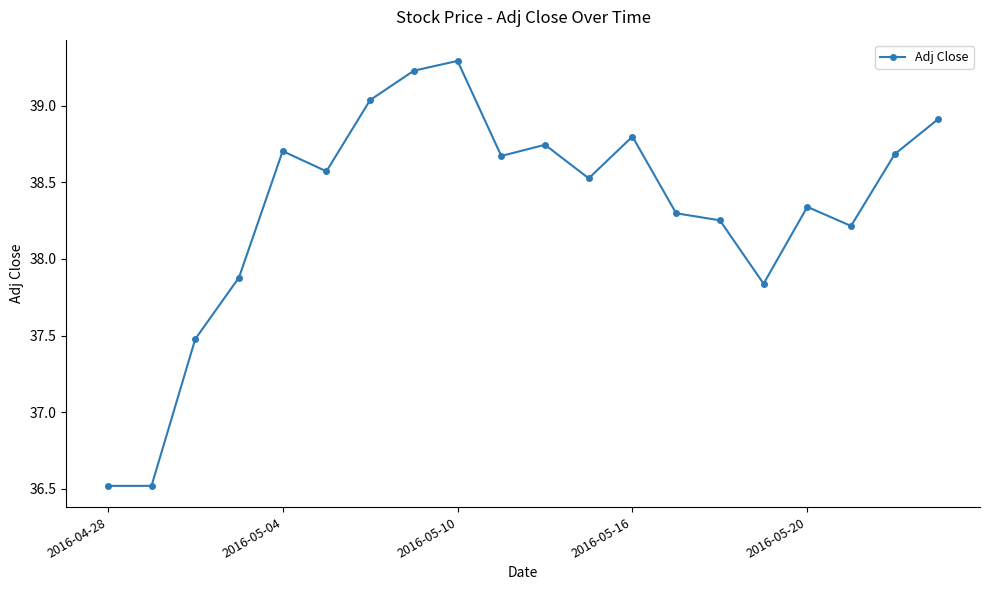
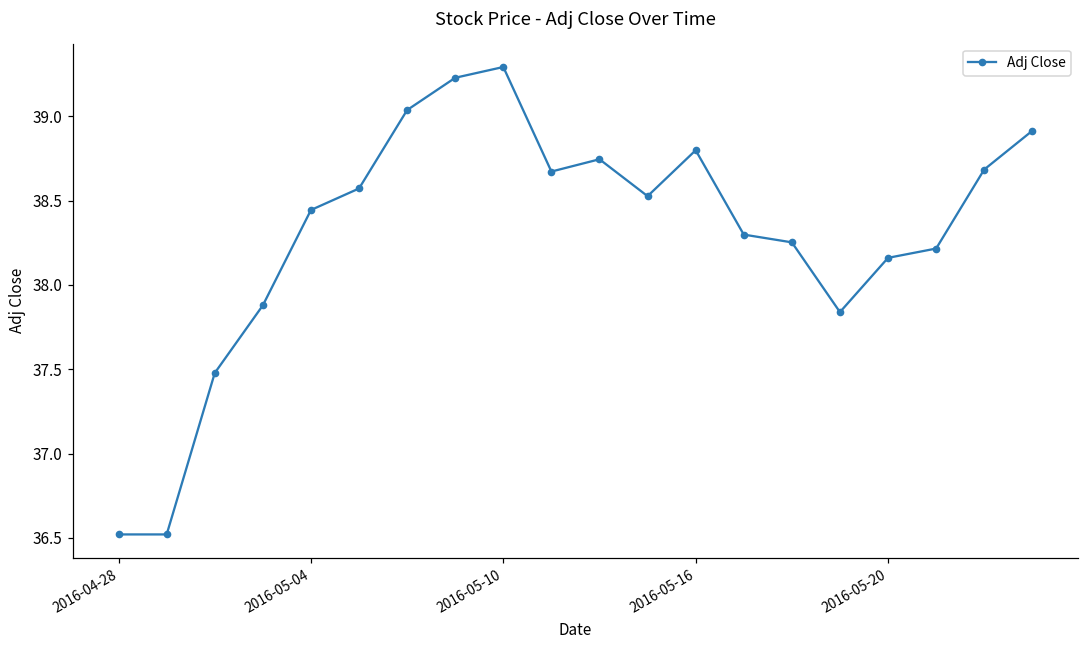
  {
    "2016-04-28": 36.52,
-   "2016-05-04": 38.70,
+   "2016-05-04": 38.44,
    "2016-05-10": 39.29,
    "2016-05-16": 38.80,
-   "2016-05-20": 38.34
+   "2016-05-20": 38.16
  }
